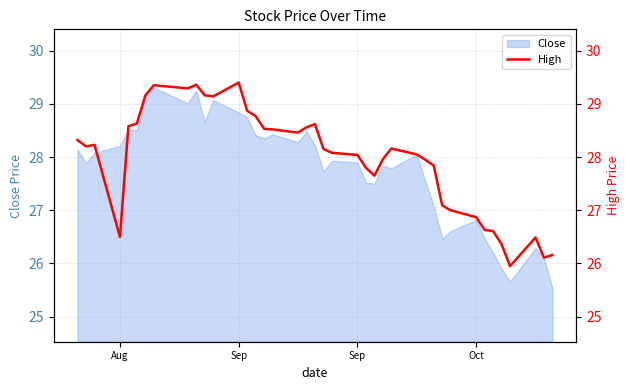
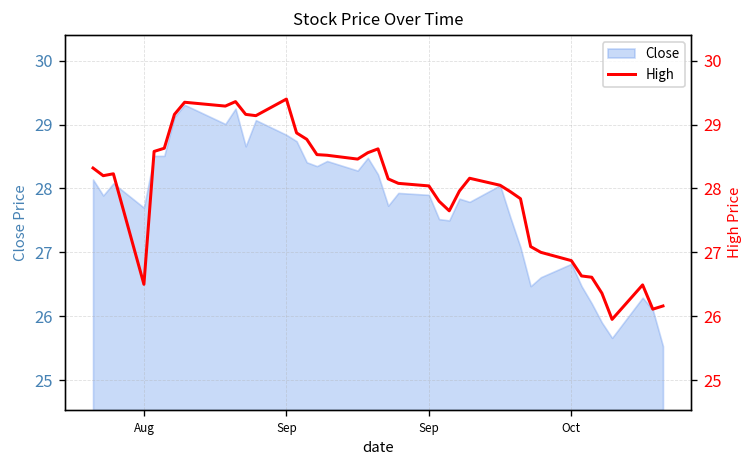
  {
    "Close": {
-     "Aug": 28.2,
+     "Aug": 27.7,
      "Oct": 26.8
    },
    "High": {
      "Aug": 26.5,
      "Oct": 26.9
    }
  }
